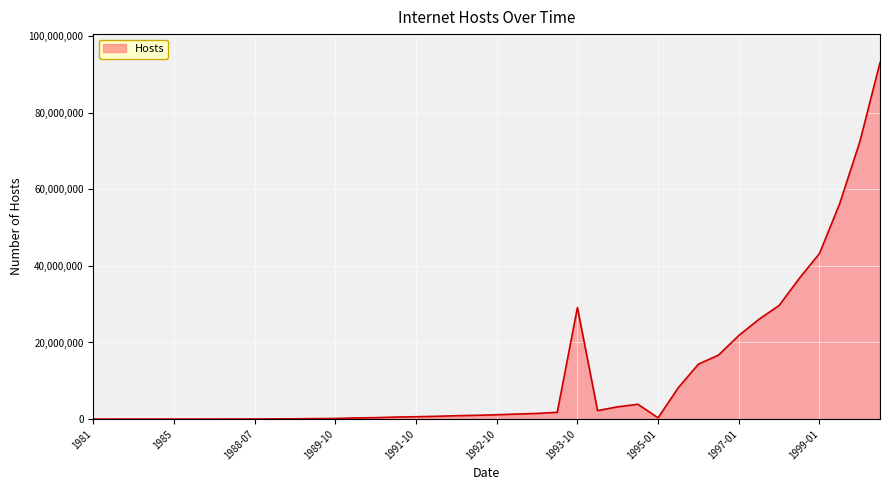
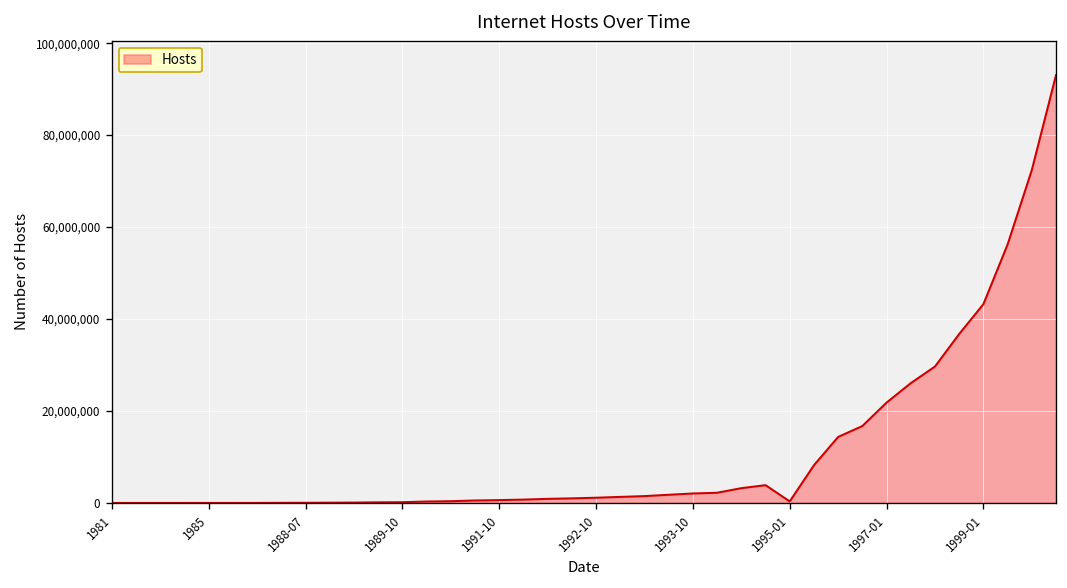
  {
    "1981": "0",
    "1985": "0",
    "1988-07": "0",
    "1989-10": "0",
    "1991-10": "1,000,000",
    "1992-10": "1,000,000",
-   "1993-10": "29,000,000",
+   "1993-10": "2,000,000",
    "1995-01": "0",
    "1997-01": "22,000,000",
    "1999-01": "43,000,000"
  }
